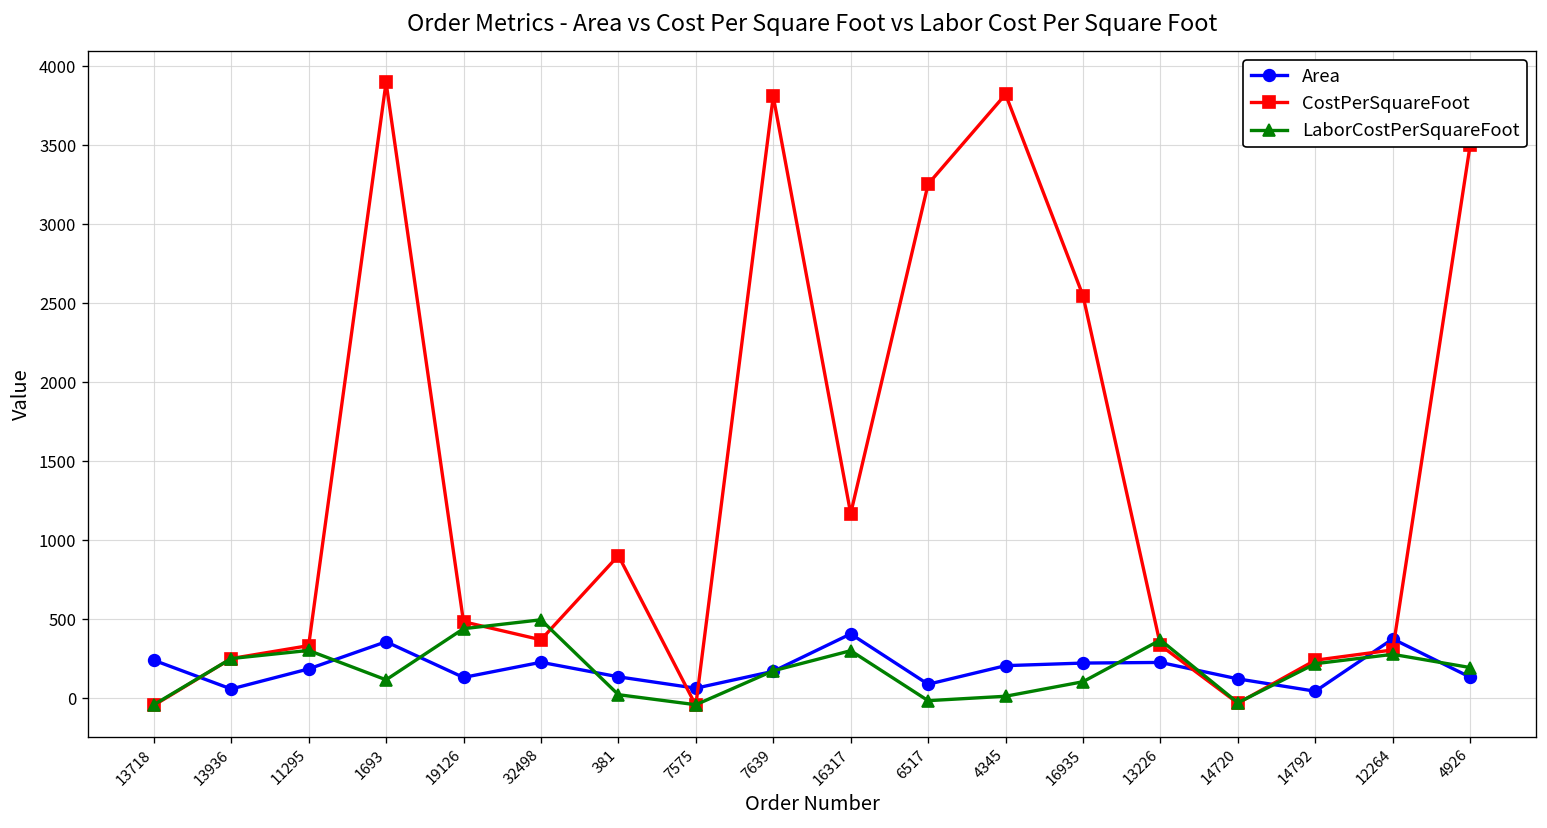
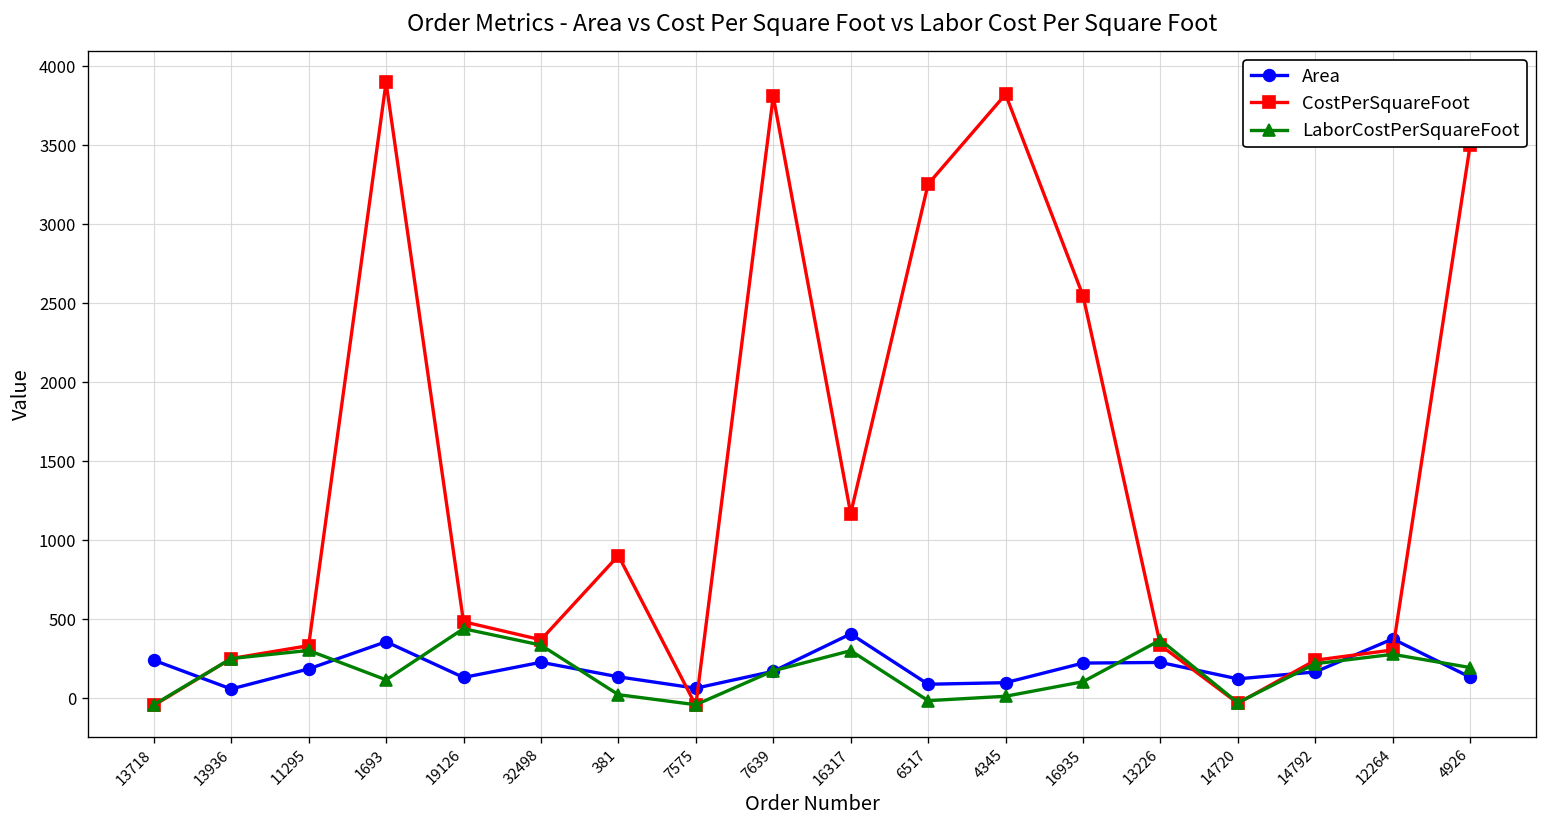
  {
    "Area": {
      "13718": 240,
      "13936": 60,
      "11295": 190,
      "1693": 360,
      "19126": 130,
      "32498": 230,
      "381": 140,
      "7575": 60,
      "16317": 410,
      "6517": 90,
-     "4345": 210,
+     "4345": 100,
      "16935": 220,
      "13226": 230,
      "14720": 120,
-     "14792": 40,
+     "14792": 170,
      "12264": 380,
      "4926": 130
    },
    "CostPerSquareFoot": {
      "11295": 330,
      "1693": 3900,
      "19126": 480,
      "32498": 370,
      "381": 900,
      "7639": 3810,
      "16317": 1170,
      "6517": 3250,
      "4345": 3820,
      "16935": 2550,
      "13226": 340,
      "14792": 240,
      "12264": 310
    },
    "LaborCostPerSquareFoot": {
      "11295": 300,
      "1693": 120,
      "19126": 440,
-     "32498": 500,
+     "32498": 340,
      "381": 20,
      "16317": 300,
      "6517": -20,
      "4345": 10,
      "16935": 100,
      "13226": 370,
      "14792": 220,
      "12264": 280,
      "4926": 190
    }
  }
